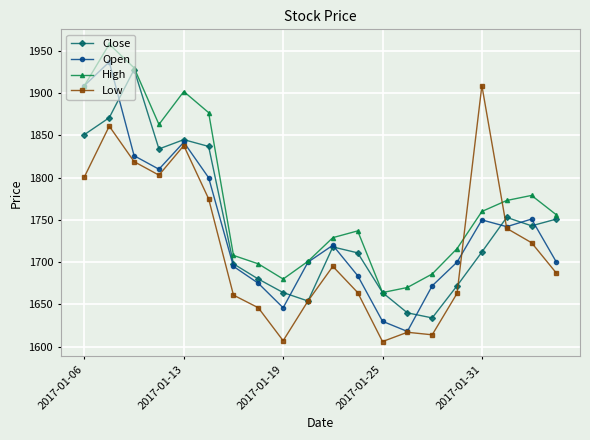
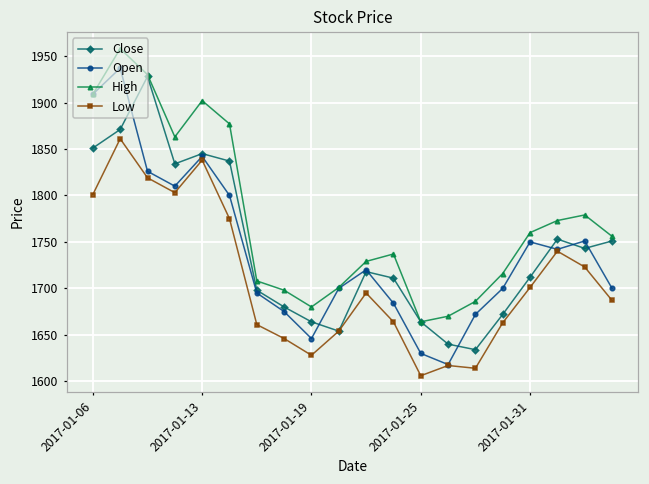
  {
    "Low": {
      "2017-01-06": 1800,
      "2017-01-13": 1840,
-     "2017-01-19": 1610,
+     "2017-01-19": 1630,
      "2017-01-25": 1610,
-     "2017-01-31": 1910
+     "2017-01-31": 1700
    }
  }
